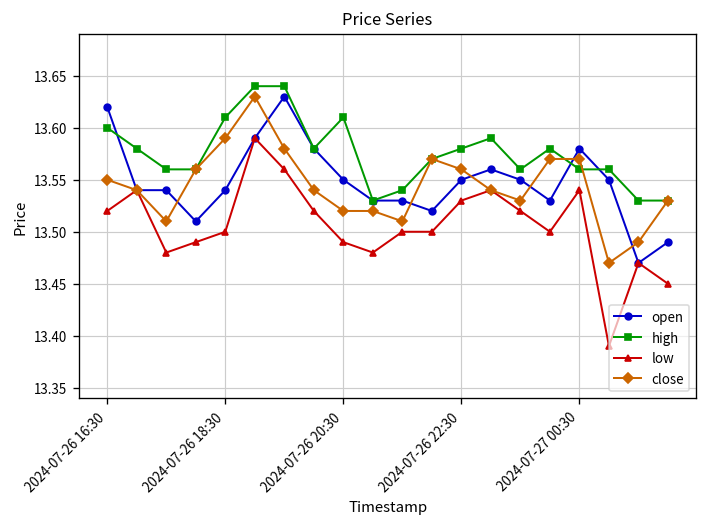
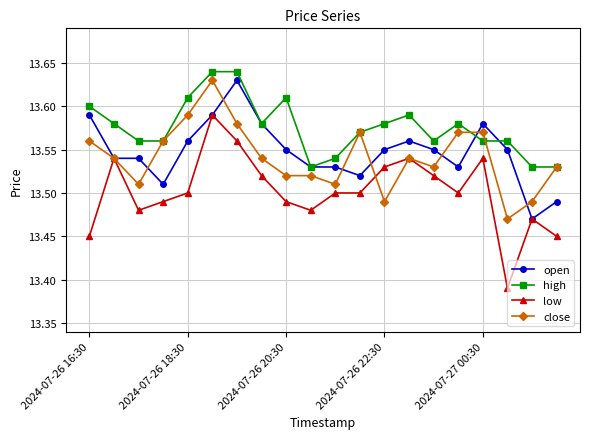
  {
    "open": {
-     "2024-07-26 16:30": 13.62,
-     "2024-07-26 18:30": 13.54,
+     "2024-07-26 16:30": 13.59,
+     "2024-07-26 18:30": 13.56,
      "2024-07-26 20:30": 13.55,
      "2024-07-26 22:30": 13.55,
      "2024-07-27 00:30": 13.58
    },
    "high": {
      "2024-07-26 16:30": 13.60,
      "2024-07-26 18:30": 13.61,
      "2024-07-26 20:30": 13.61,
      "2024-07-26 22:30": 13.58,
      "2024-07-27 00:30": 13.56
    },
    "low": {
-     "2024-07-26 16:30": 13.52,
+     "2024-07-26 16:30": 13.45,
      "2024-07-26 18:30": 13.50,
      "2024-07-26 20:30": 13.49,
      "2024-07-26 22:30": 13.53,
      "2024-07-27 00:30": 13.54
    },
    "close": {
-     "2024-07-26 16:30": 13.55,
+     "2024-07-26 16:30": 13.56,
      "2024-07-26 18:30": 13.59,
      "2024-07-26 20:30": 13.52,
-     "2024-07-26 22:30": 13.56,
+     "2024-07-26 22:30": 13.49,
      "2024-07-27 00:30": 13.57
    }
  }
